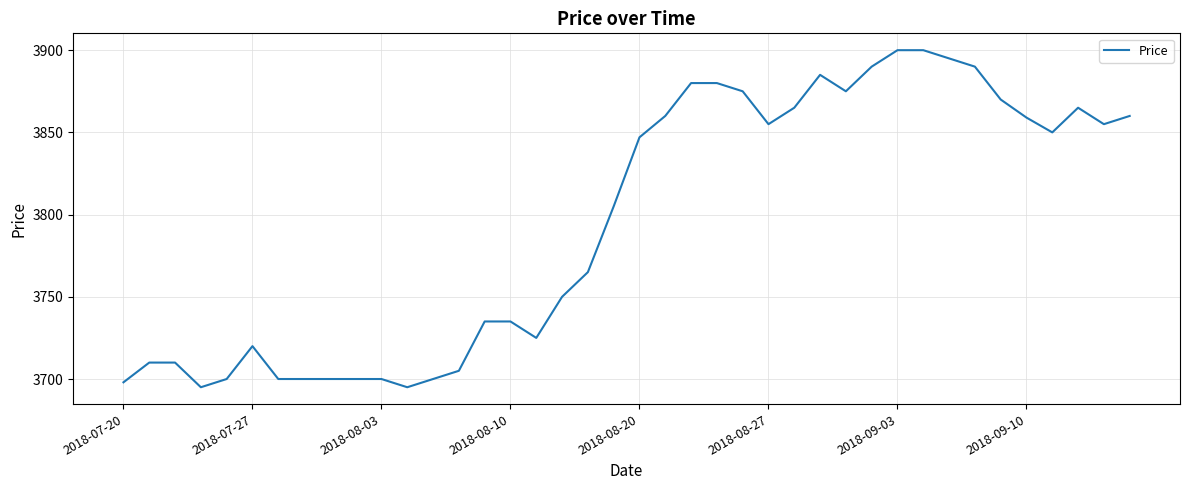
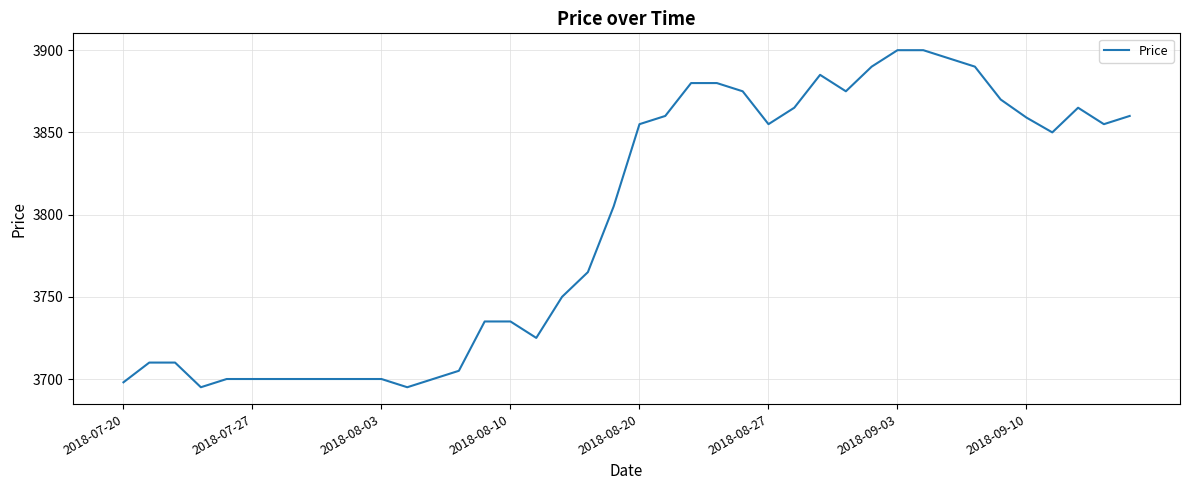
  {
    "2018-07-20": 3698,
-   "2018-07-27": 3720,
+   "2018-07-27": 3700,
    "2018-08-03": 3700,
    "2018-08-10": 3735,
-   "2018-08-20": 3847,
+   "2018-08-20": 3855,
    "2018-08-27": 3855,
    "2018-09-03": 3900,
    "2018-09-10": 3859
  }
